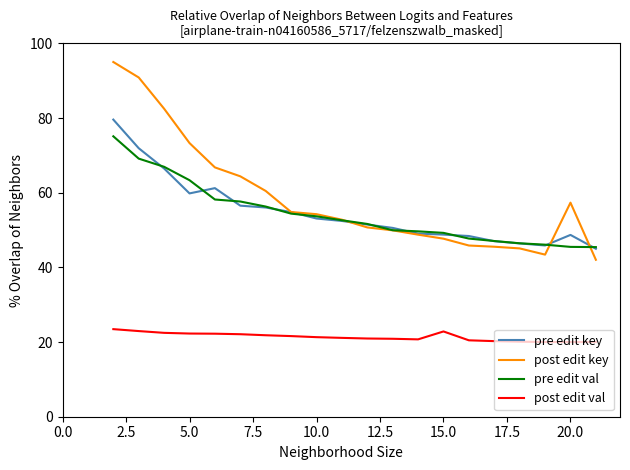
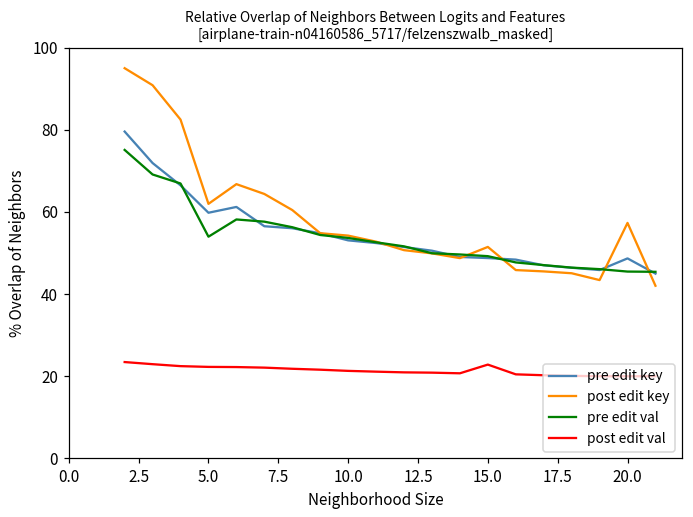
  {
    "pre edit key": {
      "5.0": 60,
      "20.0": 49
    },
    "post edit key": {
-     "5.0": 73,
-     "15.0": 48,
+     "5.0": 62,
+     "15.0": 51,
      "20.0": 57
    },
    "pre edit val": {
-     "5.0": 63,
+     "5.0": 54,
      "20.0": 45
    },
    "post edit val": {
      "5.0": 22,
      "10.0": 21,
      "15.0": 23
    }
  }
